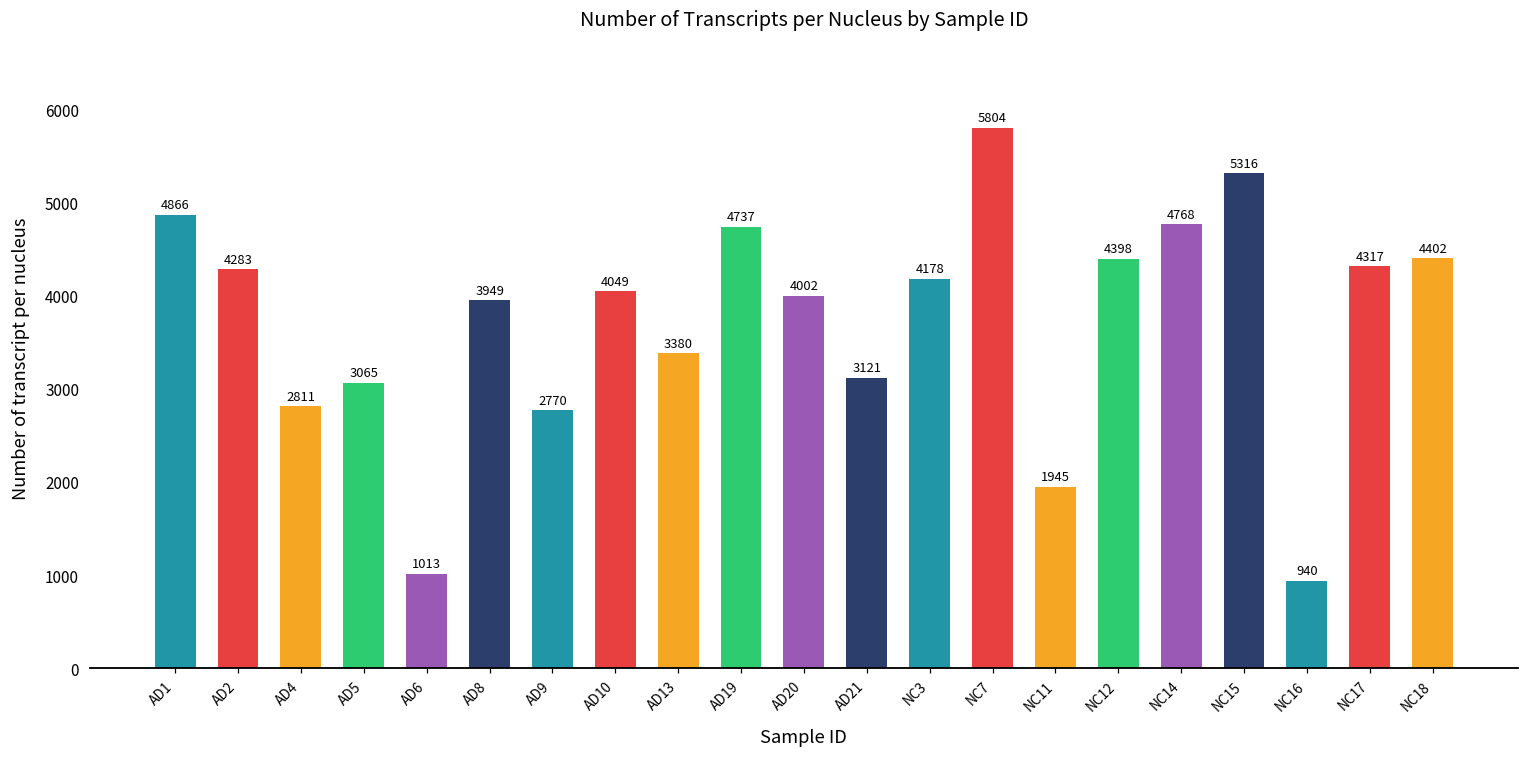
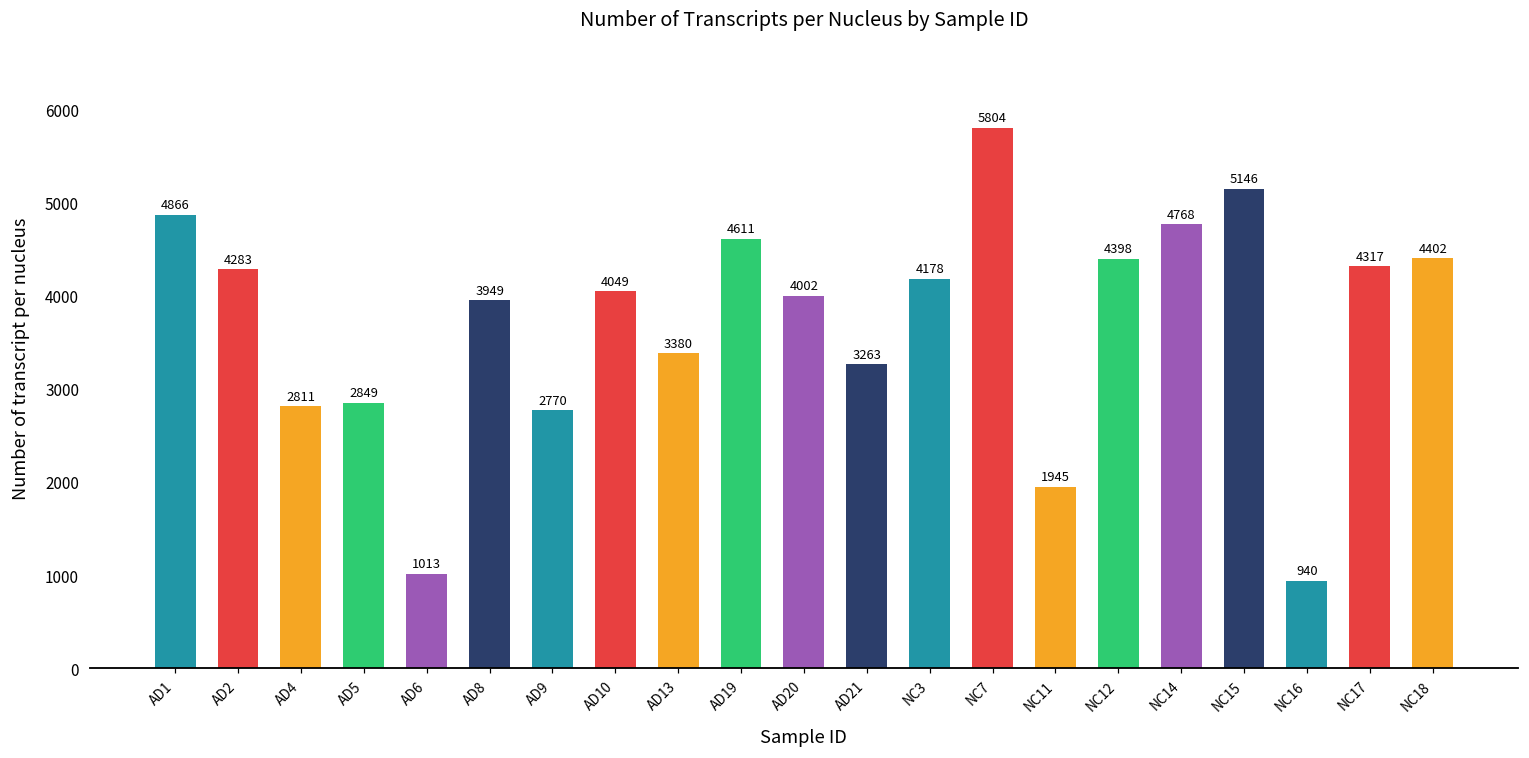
  {
    "AD1": 4866,
    "AD2": 4283,
    "AD4": 2811,
-   "AD5": 3065,
+   "AD5": 2849,
    "AD6": 1013,
    "AD8": 3949,
    "AD9": 2770,
    "AD10": 4049,
    "AD13": 3380,
-   "AD19": 4737,
+   "AD19": 4611,
    "AD20": 4002,
-   "AD21": 3121,
+   "AD21": 3263,
    "NC3": 4178,
    "NC7": 5804,
    "NC11": 1945,
    "NC12": 4398,
    "NC14": 4768,
-   "NC15": 5316,
+   "NC15": 5146,
    "NC16": 940,
    "NC17": 4317,
    "NC18": 4402
  }
